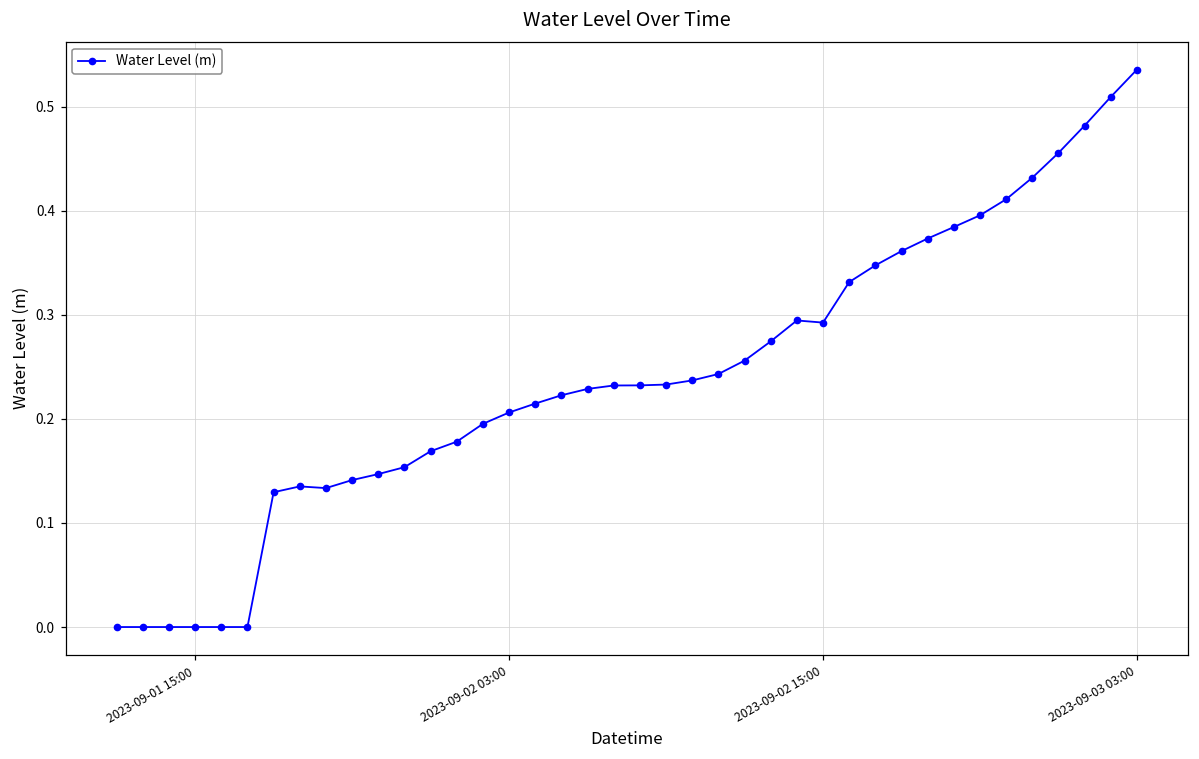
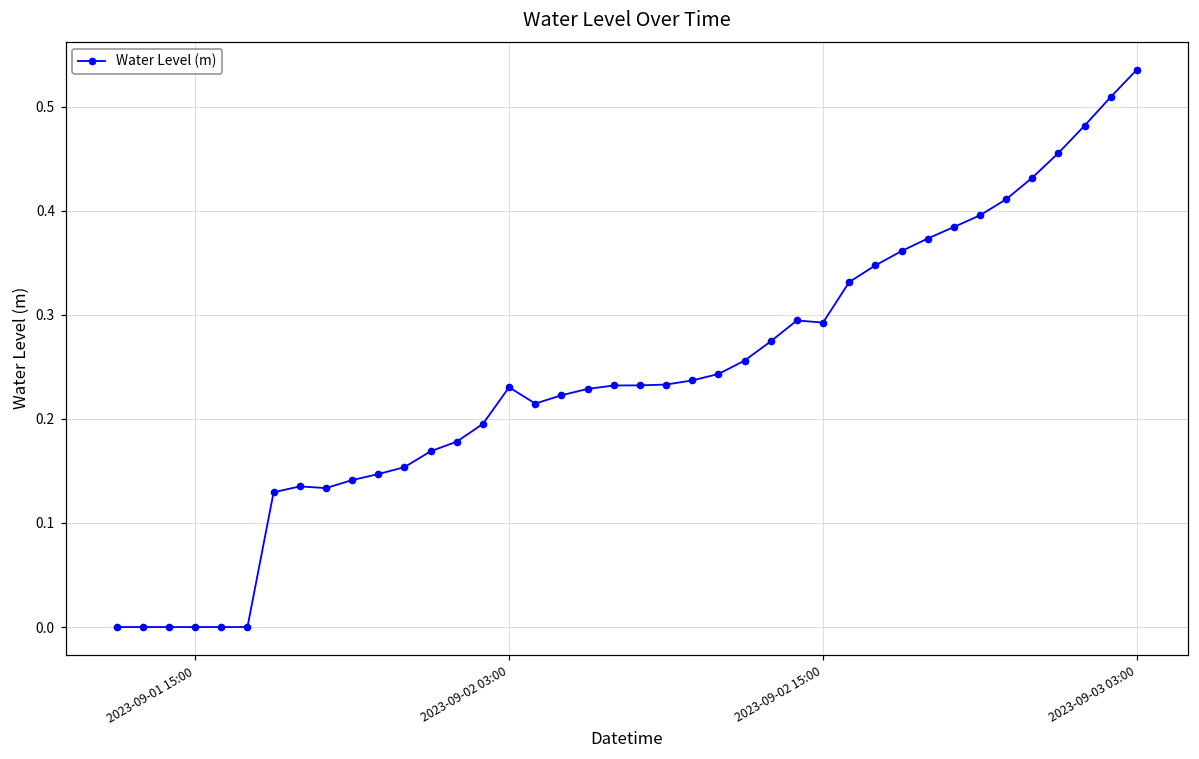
  {
    "2023-09-01 15:00": 0.00,
-   "2023-09-02 03:00": 0.21,
+   "2023-09-02 03:00": 0.23,
    "2023-09-02 15:00": 0.29,
    "2023-09-03 03:00": 0.54
  }
